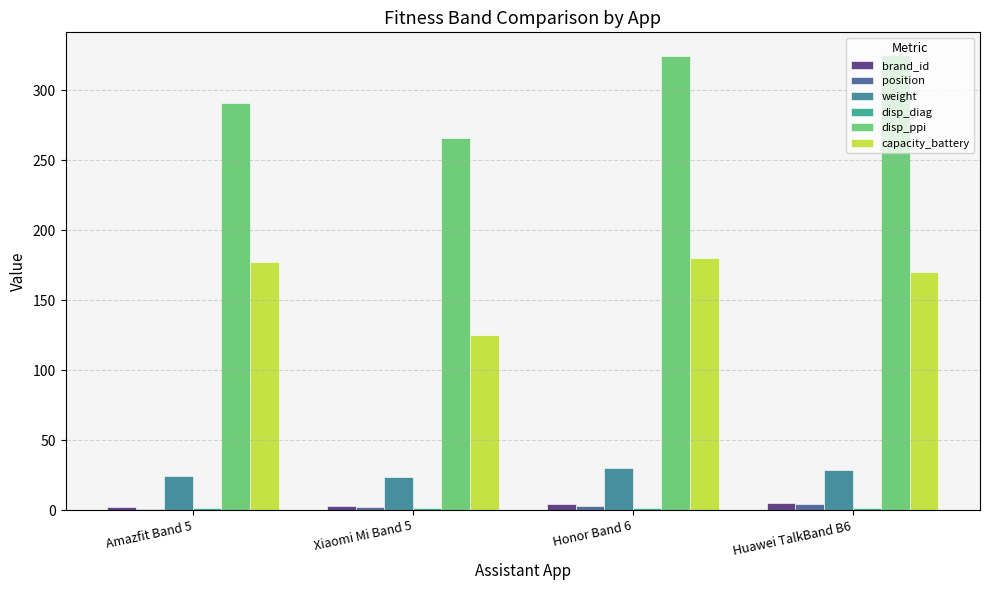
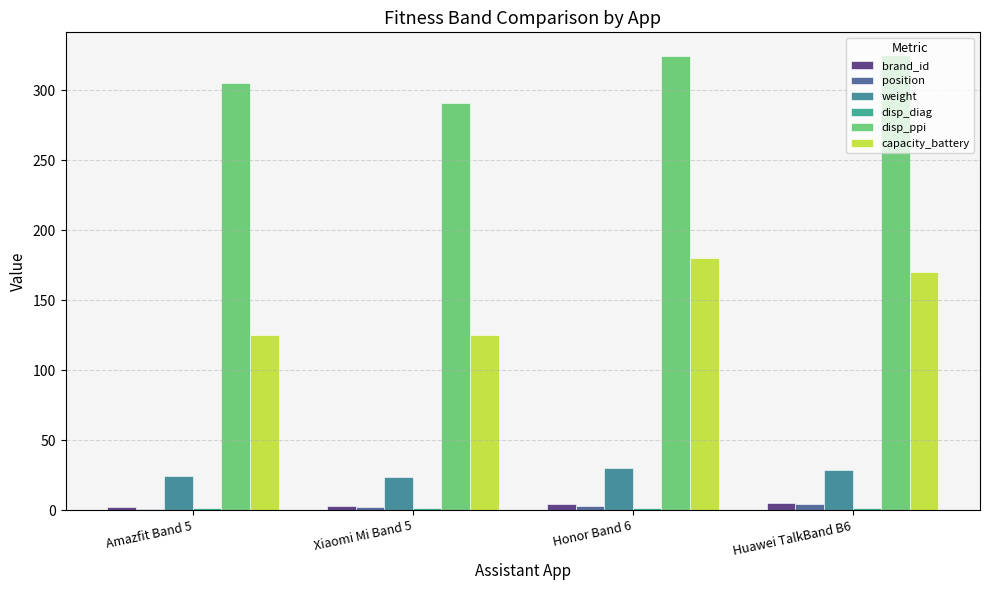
  {
    "disp_ppi": {
-     "Amazfit Band 5": 291,
-     "Xiaomi Mi Band 5": 266,
+     "Amazfit Band 5": 305,
+     "Xiaomi Mi Band 5": 291,
      "Honor Band 6": 324
    },
    "capacity_battery": {
-     "Amazfit Band 5": 177,
+     "Amazfit Band 5": 125,
      "Xiaomi Mi Band 5": 125,
      "Honor Band 6": 180,
      "Huawei TalkBand B6": 170
    }
  }
